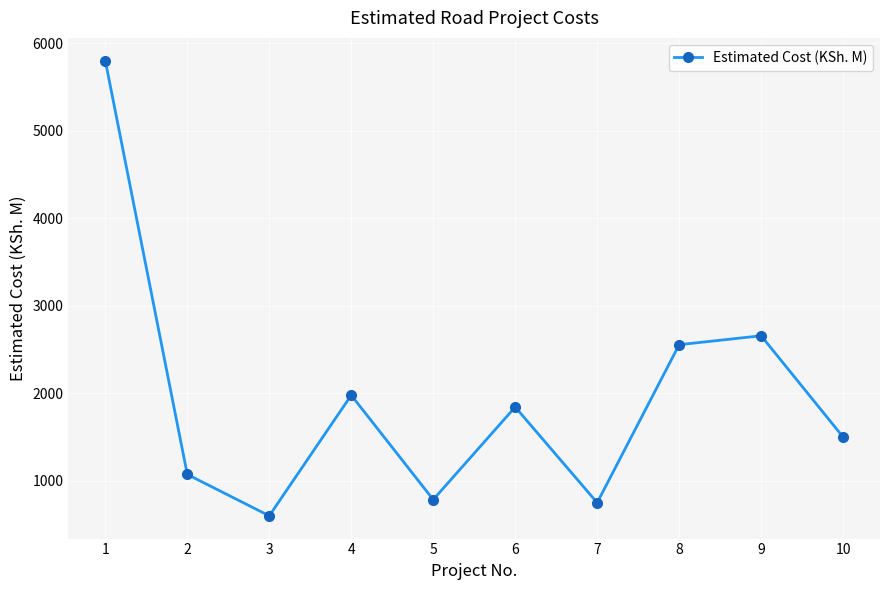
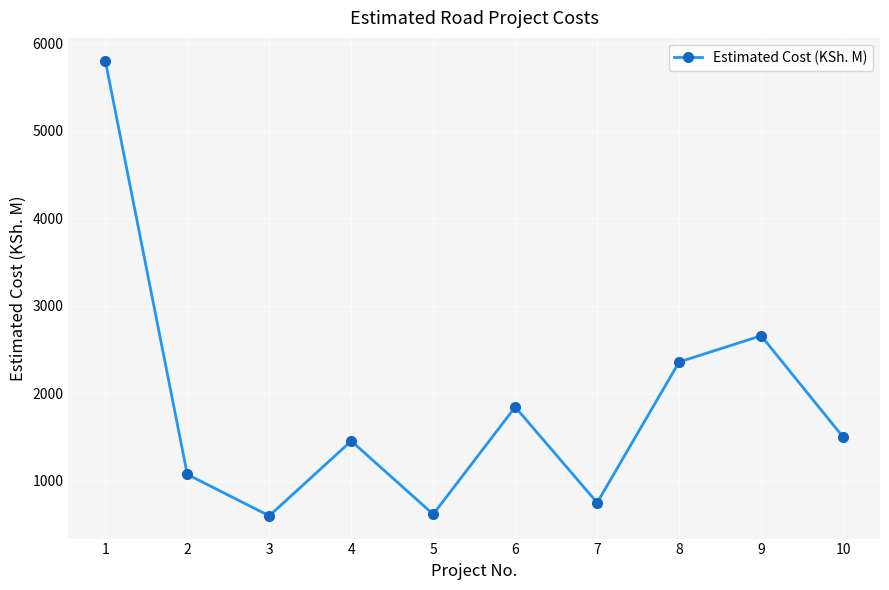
  {
    "1": 5800,
    "2": 1100,
    "3": 600,
-   "4": 2000,
-   "5": 800,
+   "4": 1500,
+   "5": 600,
    "6": 1800,
    "7": 800,
-   "8": 2600,
+   "8": 2400,
    "9": 2700,
    "10": 1500
  }
